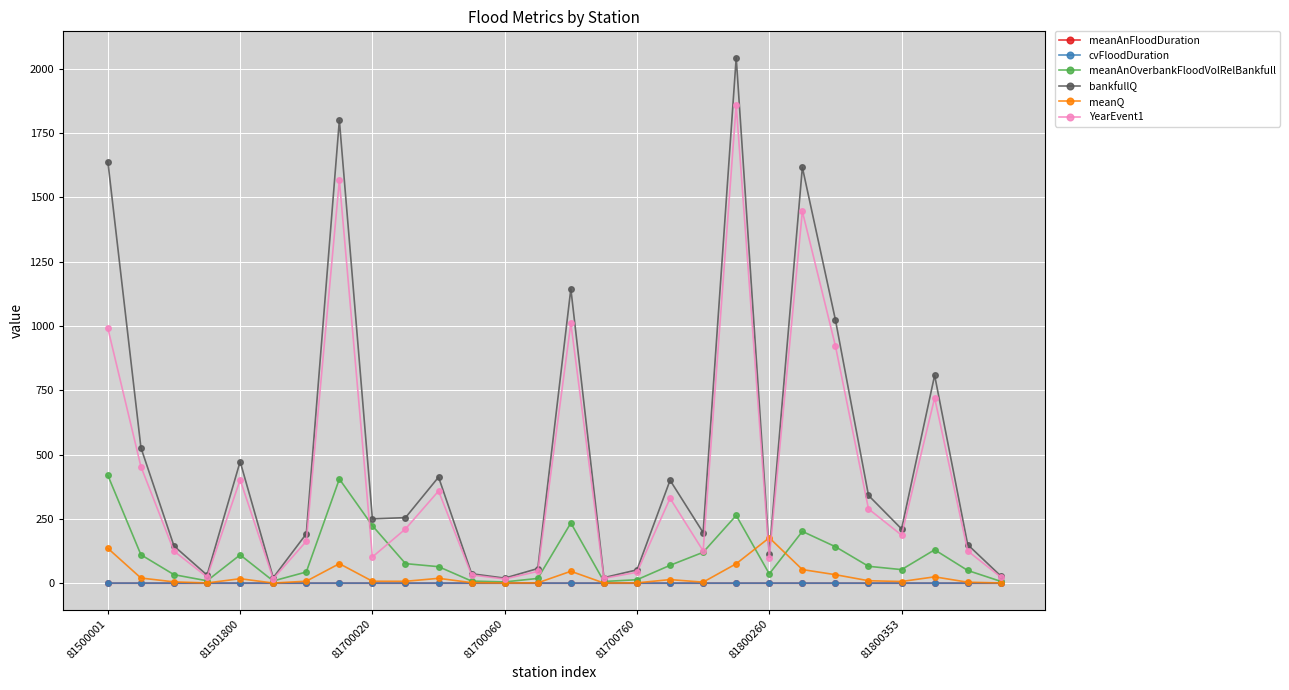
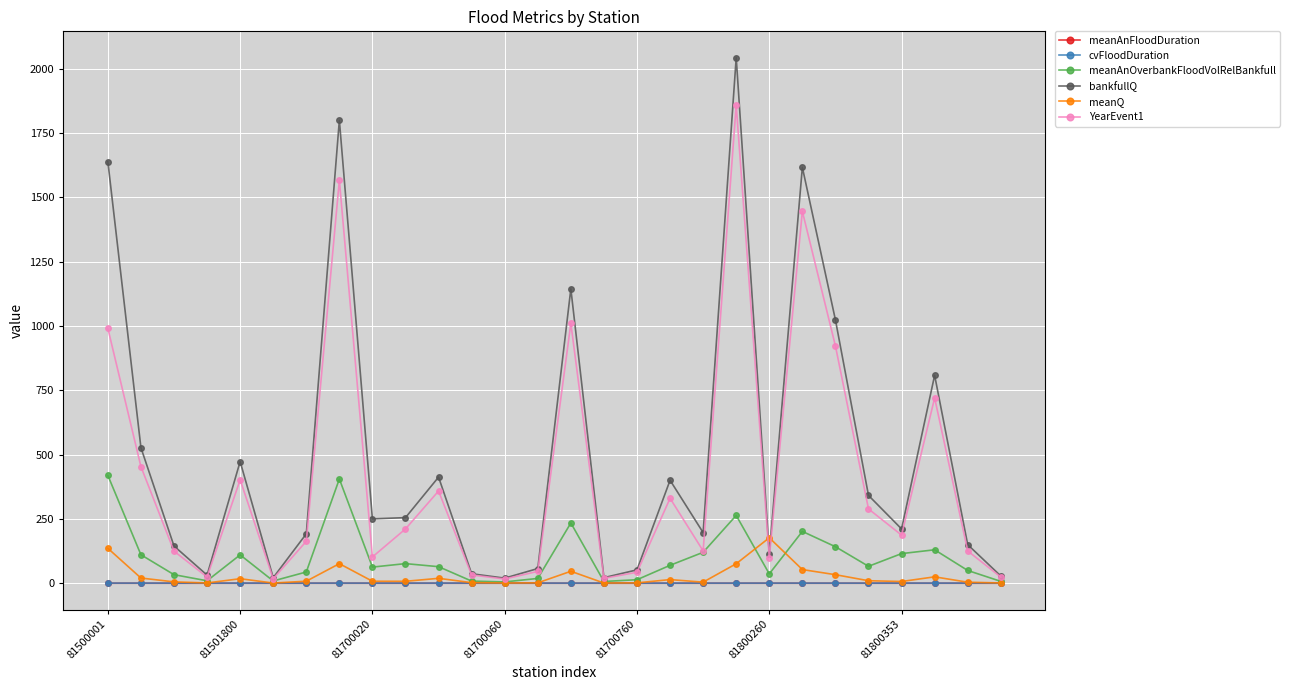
  {
    "cvFloodDuration": {
      "81500001": 0,
      "81501800": 0,
      "81800260": 0
    },
    "meanAnOverbankFloodVolRelBankfull": {
      "81500001": 420,
      "81501800": 110,
-     "81700020": 220,
+     "81700020": 60,
      "81700760": 10,
      "81800260": 40,
-     "81800353": 50
+     "81800353": 120
    },
    "bankfullQ": {
      "81500001": 1640,
      "81501800": 470,
      "81700020": 250,
      "81800260": 110,
      "81800353": 210
    },
    "meanQ": {
      "81500001": 140,
      "81501800": 20,
      "81800260": 180
    },
    "YearEvent1": {
      "81500001": 990,
      "81501800": 400,
      "81700020": 100,
      "81800260": 100,
      "81800353": 190
    }
  }
